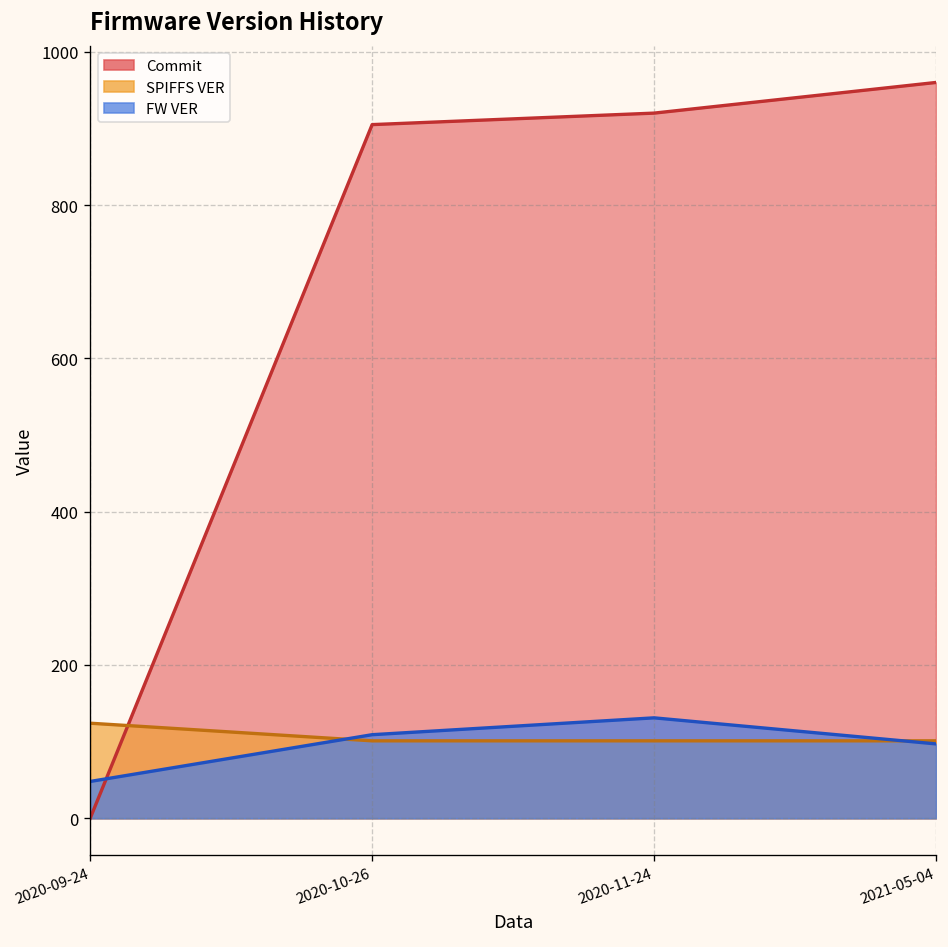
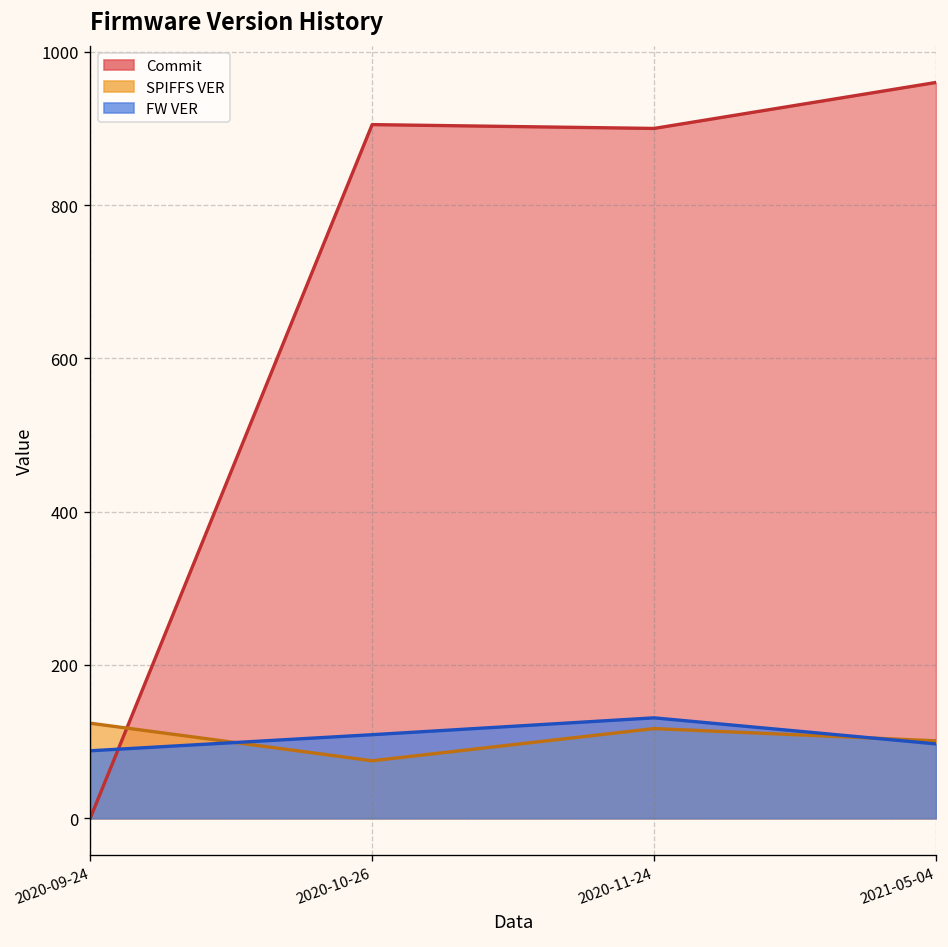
  {
    "Commit": {
      "2020-09-24": 0,
      "2020-10-26": 910,
-     "2020-11-24": 920,
+     "2020-11-24": 900,
      "2021-05-04": 960
    },
    "SPIFFS VER": {
      "2020-09-24": 120,
-     "2020-10-26": 100,
-     "2020-11-24": 100
+     "2020-10-26": 80,
+     "2020-11-24": 120
    },
    "FW VER": {
-     "2020-09-24": 50,
+     "2020-09-24": 90,
      "2020-10-26": 110,
      "2020-11-24": 130
    }
  }
